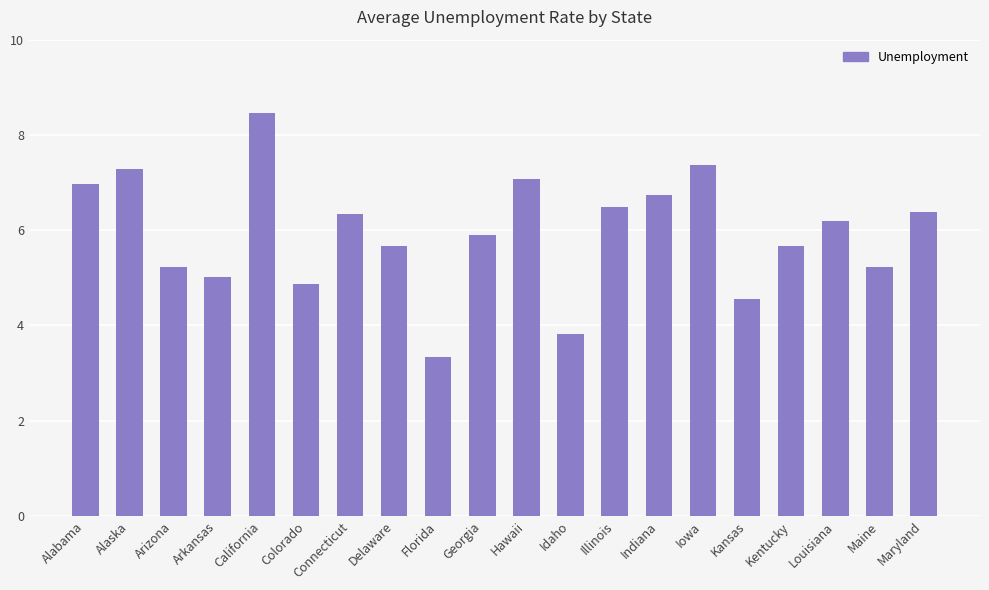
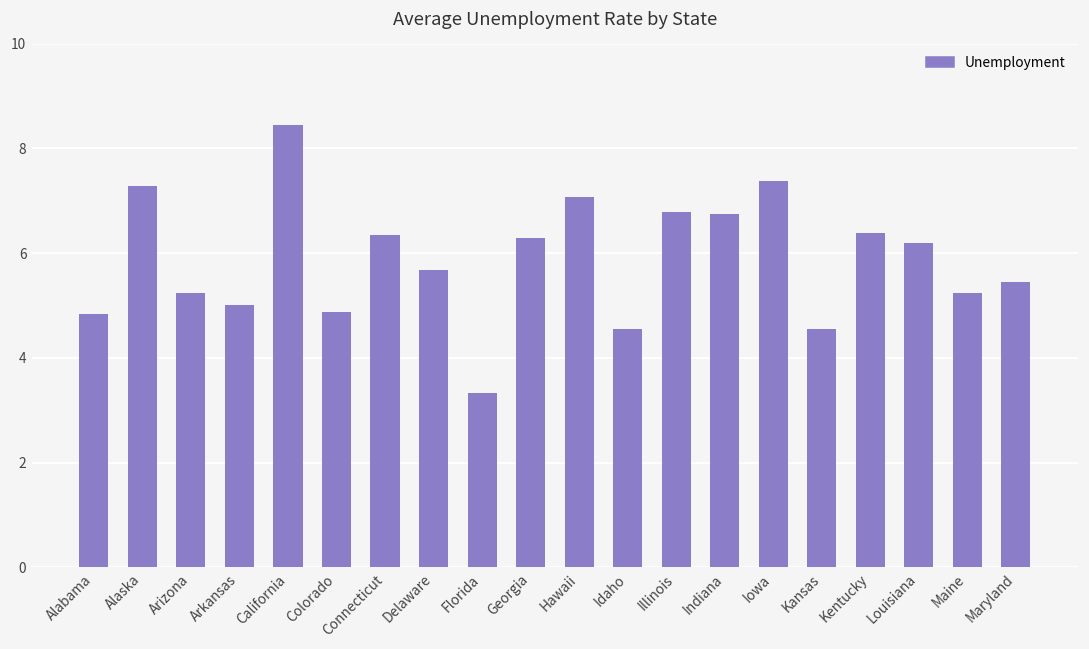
  {
-   "Alabama": 7.0,
+   "Alabama": 4.8,
    "Alaska": 7.3,
    "Arizona": 5.2,
    "Arkansas": 5.0,
    "California": 8.5,
    "Colorado": 4.9,
    "Connecticut": 6.3,
    "Delaware": 5.7,
    "Florida": 3.3,
-   "Georgia": 5.9,
+   "Georgia": 6.3,
    "Hawaii": 7.1,
-   "Idaho": 3.8,
-   "Illinois": 6.5,
+   "Idaho": 4.6,
+   "Illinois": 6.8,
    "Indiana": 6.7,
    "Iowa": 7.4,
    "Kansas": 4.6,
-   "Kentucky": 5.7,
+   "Kentucky": 6.4,
    "Louisiana": 6.2,
    "Maine": 5.2,
-   "Maryland": 6.4
+   "Maryland": 5.5
  }
